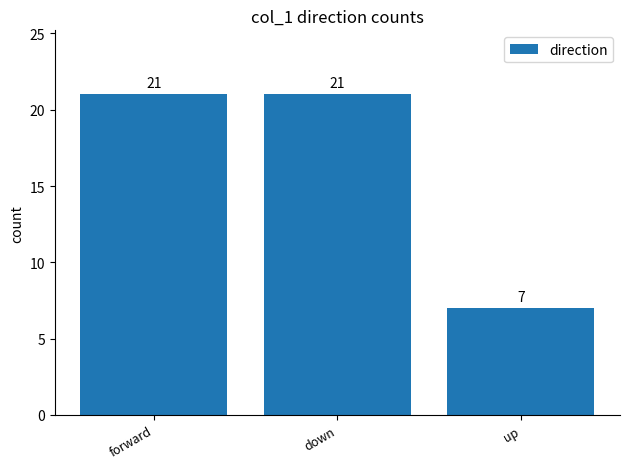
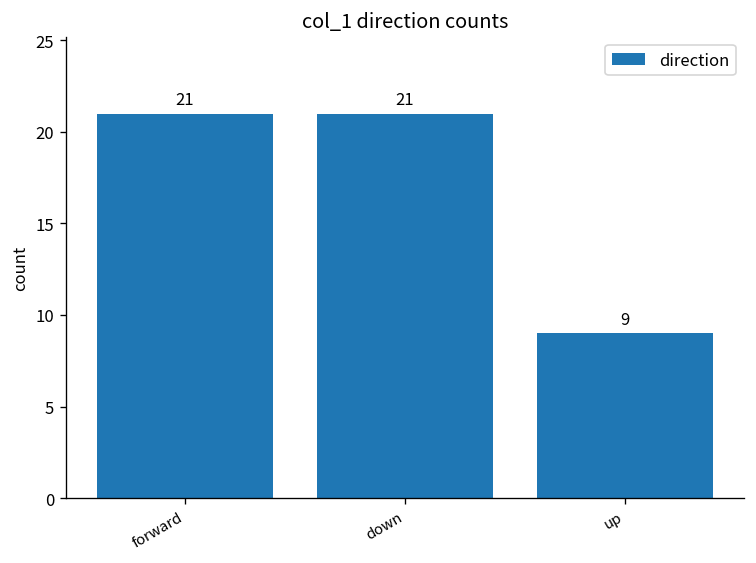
  {
    "forward": 21,
    "down": 21,
-   "up": 7
+   "up": 9
  }
